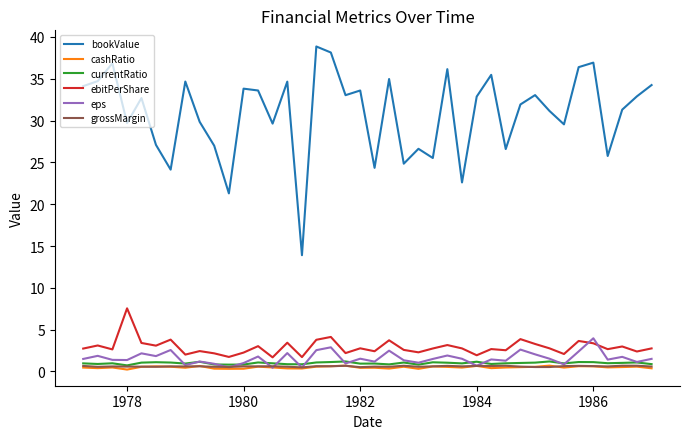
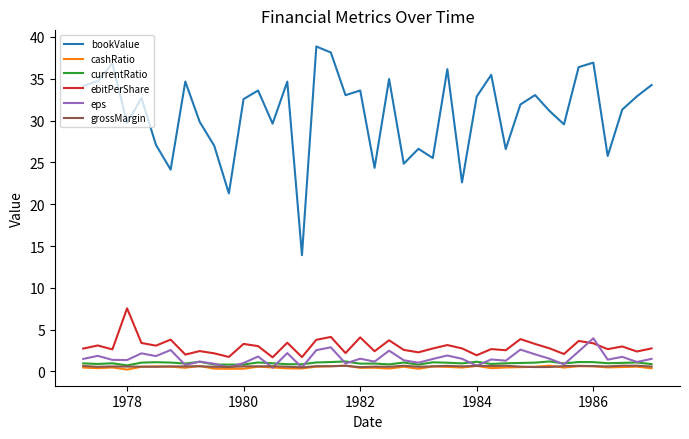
  {
    "bookValue": {
-     "1980": 34,
+     "1980": 33,
      "1982": 34,
      "1984": 33,
      "1986": 37
    },
    "cashRatio": {
      "1978": 0
    },
    "currentRatio": {
      "1982": 1,
      "1984": 1,
      "1986": 1
    },
    "ebitPerShare": {
      "1978": 8,
-     "1980": 2,
-     "1982": 3,
+     "1980": 3,
+     "1982": 4,
      "1984": 2,
      "1986": 3
    },
    "eps": {
      "1978": 1,
      "1982": 2,
      "1986": 4
    }
  }
